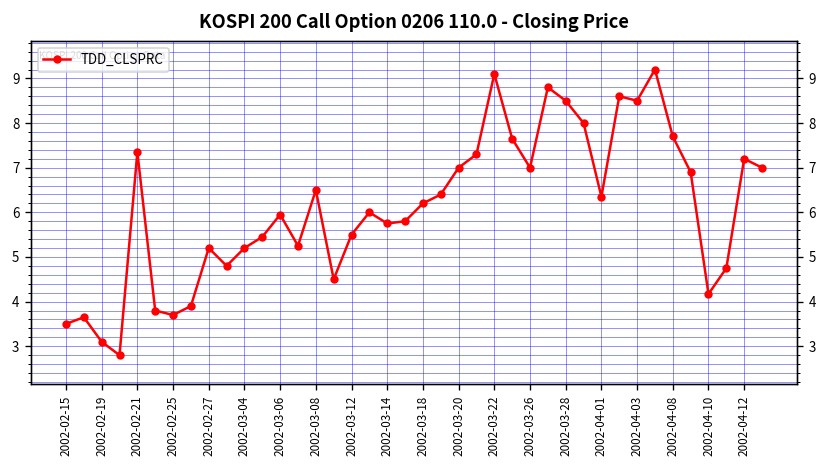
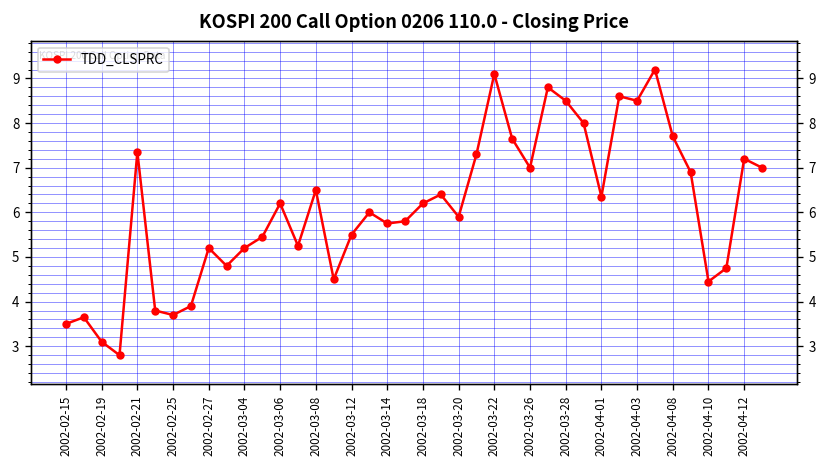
  {
    "2002-02-15": 3.5,
    "2002-02-19": 3.1,
    "2002-02-21": 7.4,
    "2002-02-25": 3.7,
    "2002-02-27": 5.2,
    "2002-03-04": 5.2,
-   "2002-03-06": 6.0,
+   "2002-03-06": 6.2,
    "2002-03-08": 6.5,
    "2002-03-12": 5.5,
    "2002-03-14": 5.8,
    "2002-03-18": 6.2,
-   "2002-03-20": 7.0,
+   "2002-03-20": 5.9,
    "2002-03-22": 9.1,
    "2002-03-26": 7.0,
    "2002-03-28": 8.5,
    "2002-04-01": 6.4,
    "2002-04-03": 8.5,
    "2002-04-08": 7.7,
-   "2002-04-10": 4.2,
+   "2002-04-10": 4.5,
    "2002-04-12": 7.2
  }
